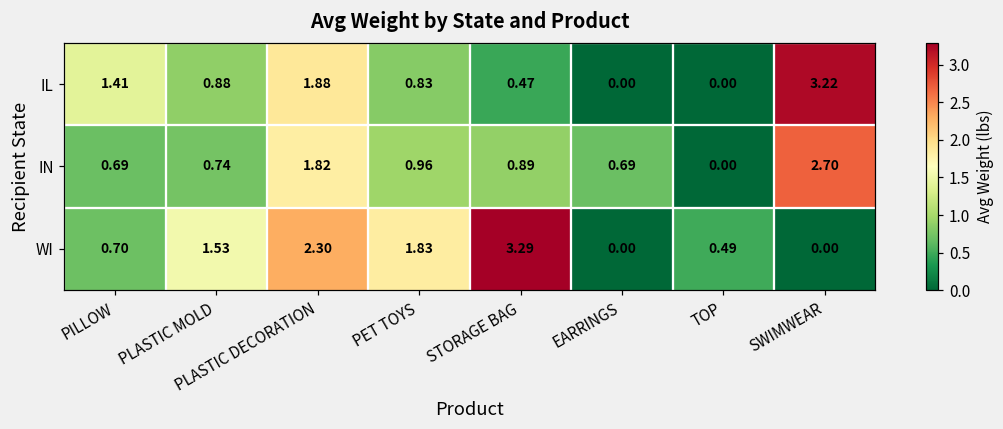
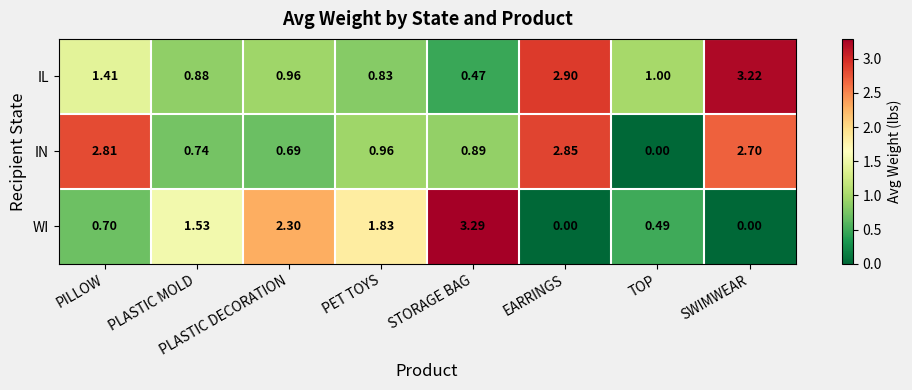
  {
    "IL": {
      "PILLOW": 1.41,
      "PLASTIC MOLD": 0.88,
-     "PLASTIC DECORATION": 1.88,
+     "PLASTIC DECORATION": 0.96,
      "PET TOYS": 0.83,
      "STORAGE BAG": 0.47,
-     "EARRINGS": 0.00,
-     "TOP": 0.00,
+     "EARRINGS": 2.90,
+     "TOP": 1.00,
      "SWIMWEAR": 3.22
    },
    "IN": {
-     "PILLOW": 0.69,
+     "PILLOW": 2.81,
      "PLASTIC MOLD": 0.74,
-     "PLASTIC DECORATION": 1.82,
+     "PLASTIC DECORATION": 0.69,
      "PET TOYS": 0.96,
      "STORAGE BAG": 0.89,
-     "EARRINGS": 0.69,
+     "EARRINGS": 2.85,
      "TOP": 0.00,
      "SWIMWEAR": 2.70
    },
    "WI": {
      "PILLOW": 0.70,
      "PLASTIC MOLD": 1.53,
      "PLASTIC DECORATION": 2.30,
      "PET TOYS": 1.83,
      "STORAGE BAG": 3.29,
      "EARRINGS": 0.00,
      "TOP": 0.49,
      "SWIMWEAR": 0.00
    }
  }
